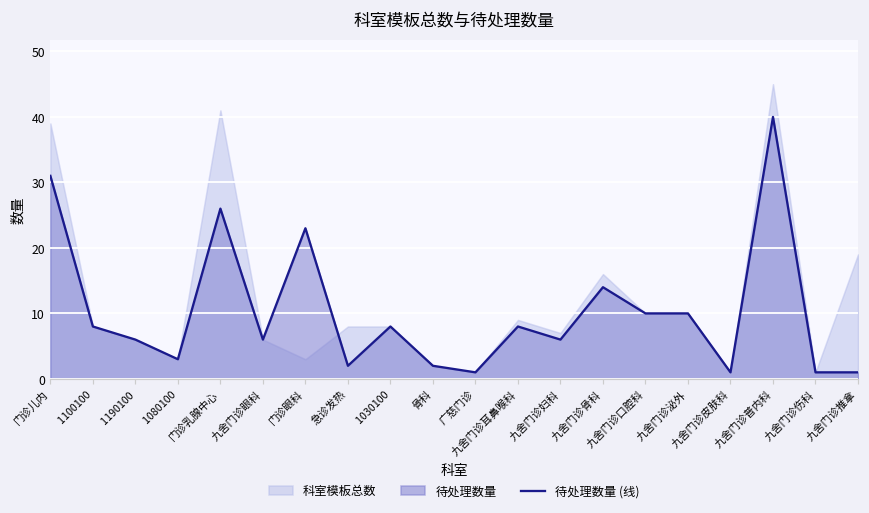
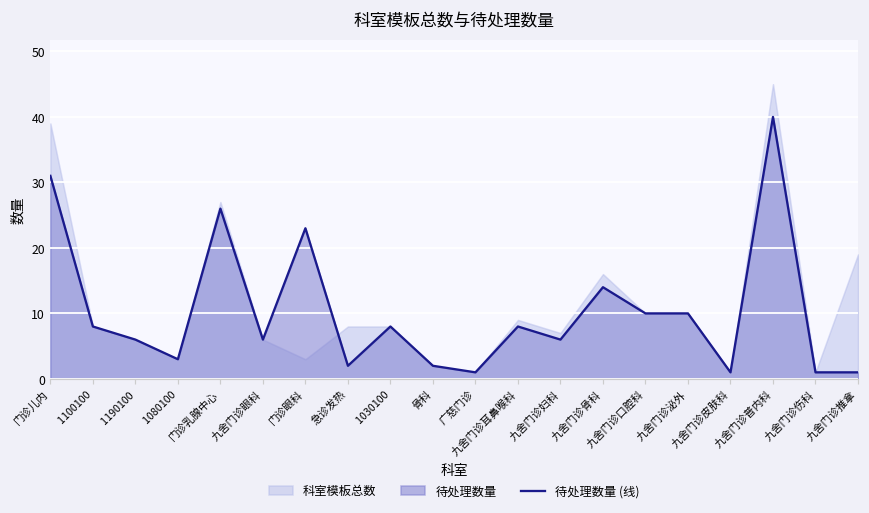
  {
    "科室模板总数": {
      "门诊儿内": 39,
-     "门诊乳腺中心": 41,
+     "门诊乳腺中心": 27,
      "门诊眼科": 3,
      "急诊发热": 8,
      "九舍门诊耳鼻喉科": 9,
      "九舍门诊妇科": 7,
      "九舍门诊骨科": 16,
      "九舍门诊普内科": 45,
      "九舍门诊推拿": 19
    },
    "待处理数量": {
      "门诊儿内": 31,
      "门诊乳腺中心": 26,
      "门诊眼科": 23,
      "急诊发热": 2,
      "九舍门诊耳鼻喉科": 8,
      "九舍门诊妇科": 6,
      "九舍门诊骨科": 14,
      "九舍门诊普内科": 40,
      "九舍门诊推拿": 1
    }
  }
